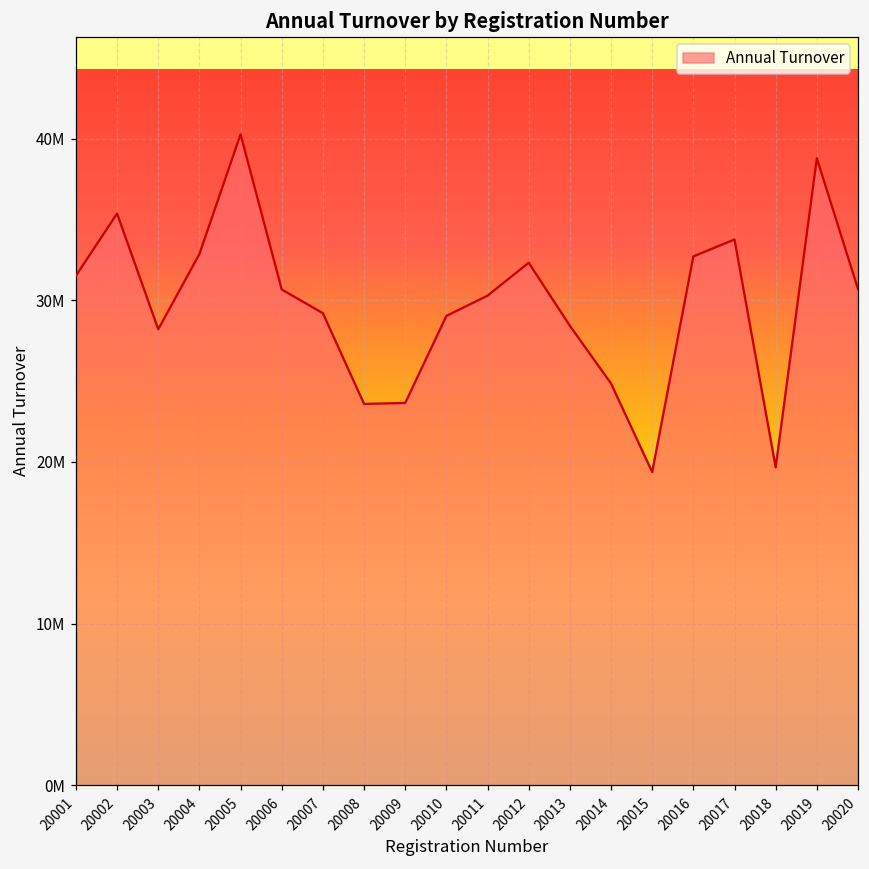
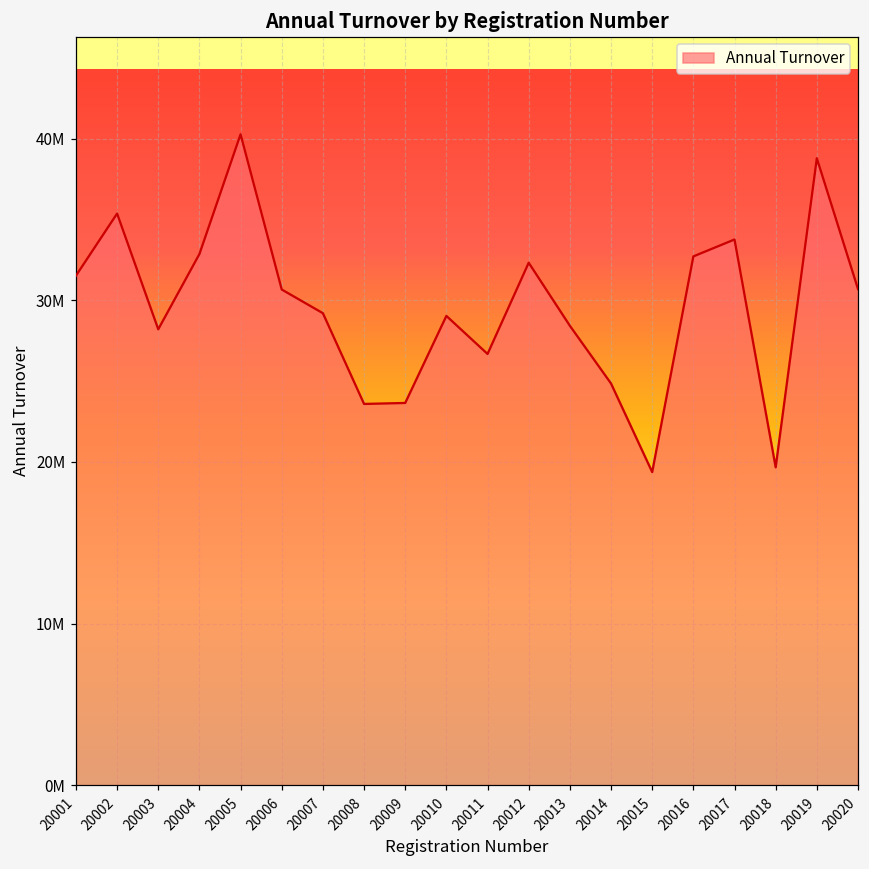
  {
    "20001": 31500000,
    "20002": 35400000,
    "20003": 28200000,
    "20004": 32900000,
    "20005": 40300000,
    "20006": 30700000,
    "20007": 29200000,
    "20008": 23600000,
    "20009": 23700000,
    "20010": 29000000,
-   "20011": 30300000,
+   "20011": 26700000,
    "20012": 32300000,
    "20013": 28400000,
    "20014": 24900000,
    "20015": 19400000,
    "20016": 32700000,
    "20017": 33800000,
    "20018": 19700000,
    "20019": 38800000,
    "20020": 30700000
  }
